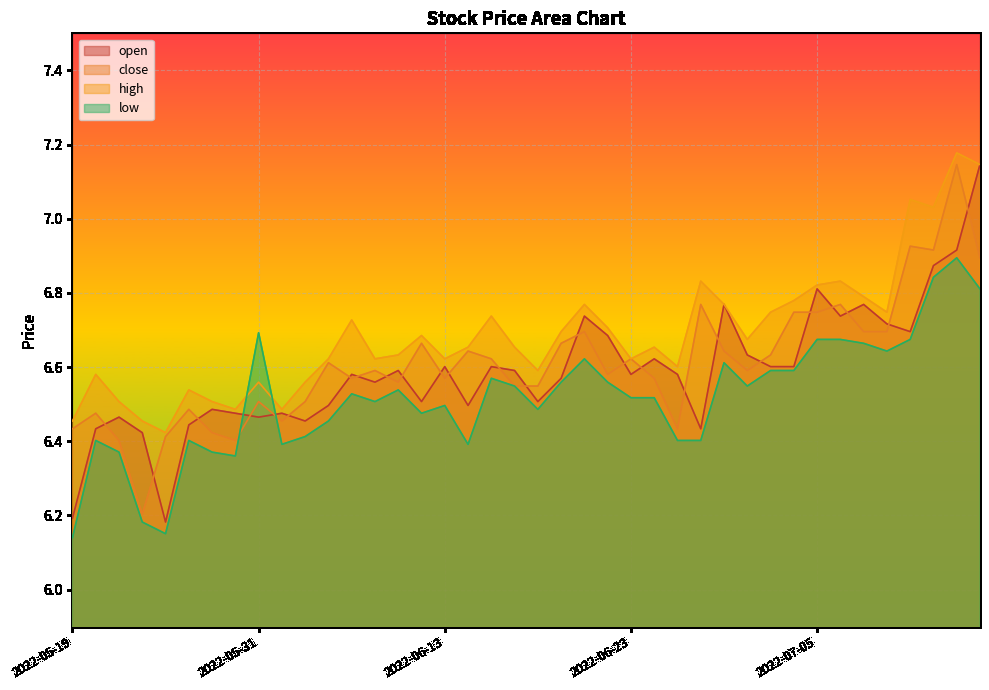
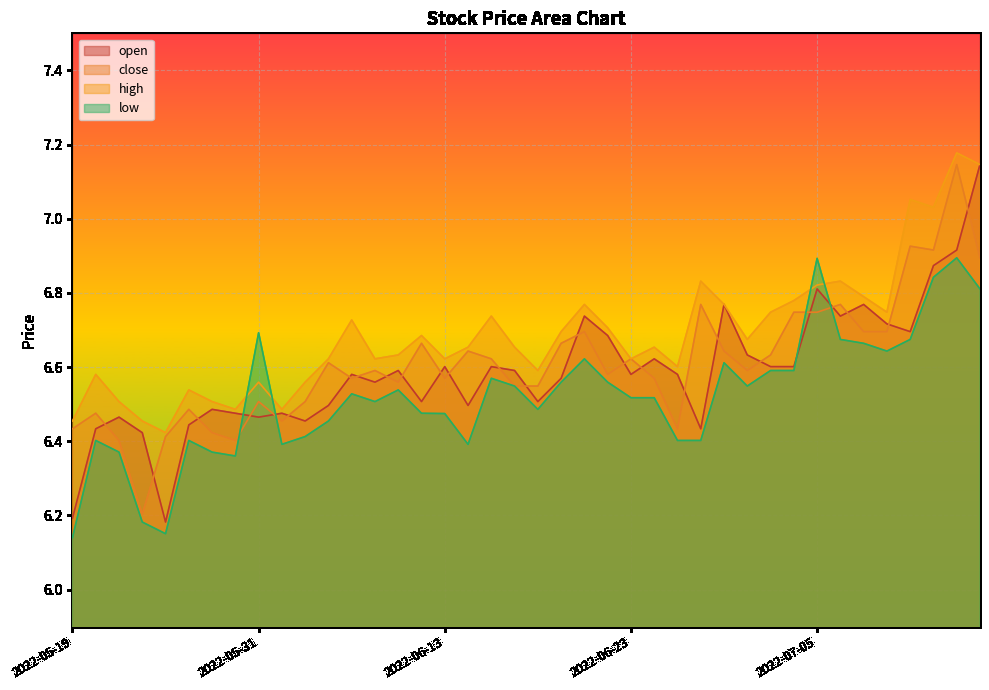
  {
    "low": {
      "2022-05-19": 6.14,
      "2022-05-31": 6.69,
-     "2022-06-13": 6.50,
+     "2022-06-13": 6.47,
      "2022-06-23": 6.52,
-     "2022-07-05": 6.67
+     "2022-07-05": 6.89
    }
  }
